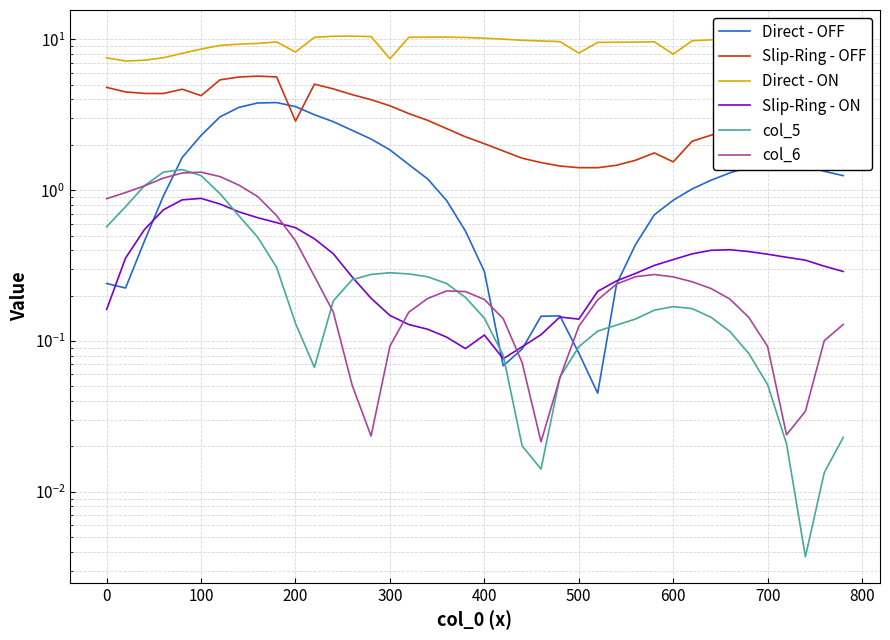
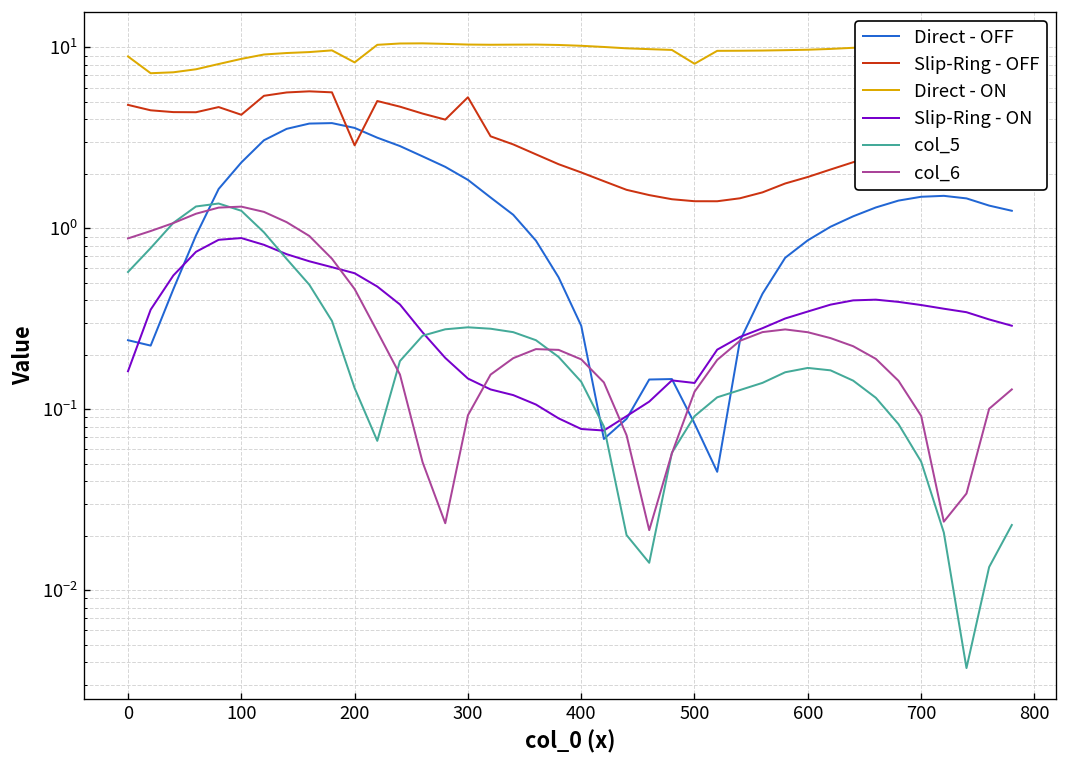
  {
    "Direct - OFF": {
      "0": 0.24,
      "100": 2.3,
      "200": 3.6,
      "300": 1.9,
      "400": 0.29,
      "500": 0.08,
      "600": 0.9
    },
    "Slip-Ring - OFF": {
      "0": 4.8,
      "100": 4.2,
      "200": 2.9,
-     "300": 3.6,
+     "300": 5.3,
      "400": 2.0,
      "500": 1.4,
-     "600": 1.5
+     "600": 1.9
    },
    "Direct - ON": {
-     "0": 8,
+     "0": 9,
      "100": 9,
      "200": 8,
-     "300": 7,
+     "300": 10,
      "400": 10,
      "500": 8,
-     "600": 8
+     "600": 10
    },
    "Slip-Ring - ON": {
      "0": 0.16,
      "100": 0.9,
      "200": 0.56,
      "300": 0.15,
-     "400": 0.11,
+     "400": 0.08,
      "500": 0.14,
      "600": 0.35,
      "700": 0.38
    },
    "col_5": {
      "0": 0.57,
      "100": 1.3,
      "200": 0.13,
      "300": 0.28,
      "400": 0.14,
      "500": 0.09,
      "600": 0.17,
      "700": 0.05
    },
    "col_6": {
      "0": 0.9,
      "100": 1.3,
      "200": 0.46,
      "300": 0.09,
      "400": 0.19,
      "500": 0.12,
      "600": 0.27,
      "700": 0.09
    }
  }
